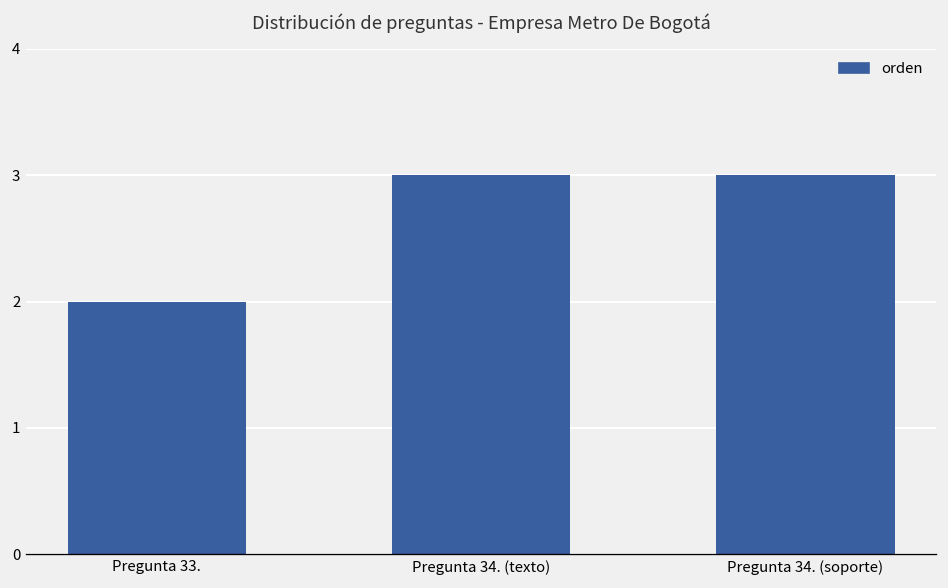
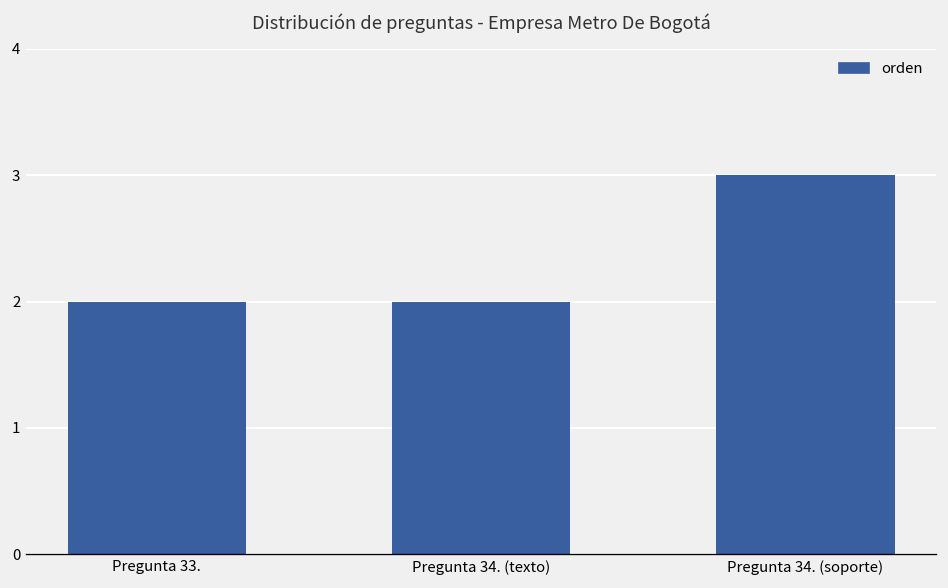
  {
    "Pregunta 33.": 2,
-   "Pregunta 34. (texto)": 3,
+   "Pregunta 34. (texto)": 2,
    "Pregunta 34. (soporte)": 3
  }
